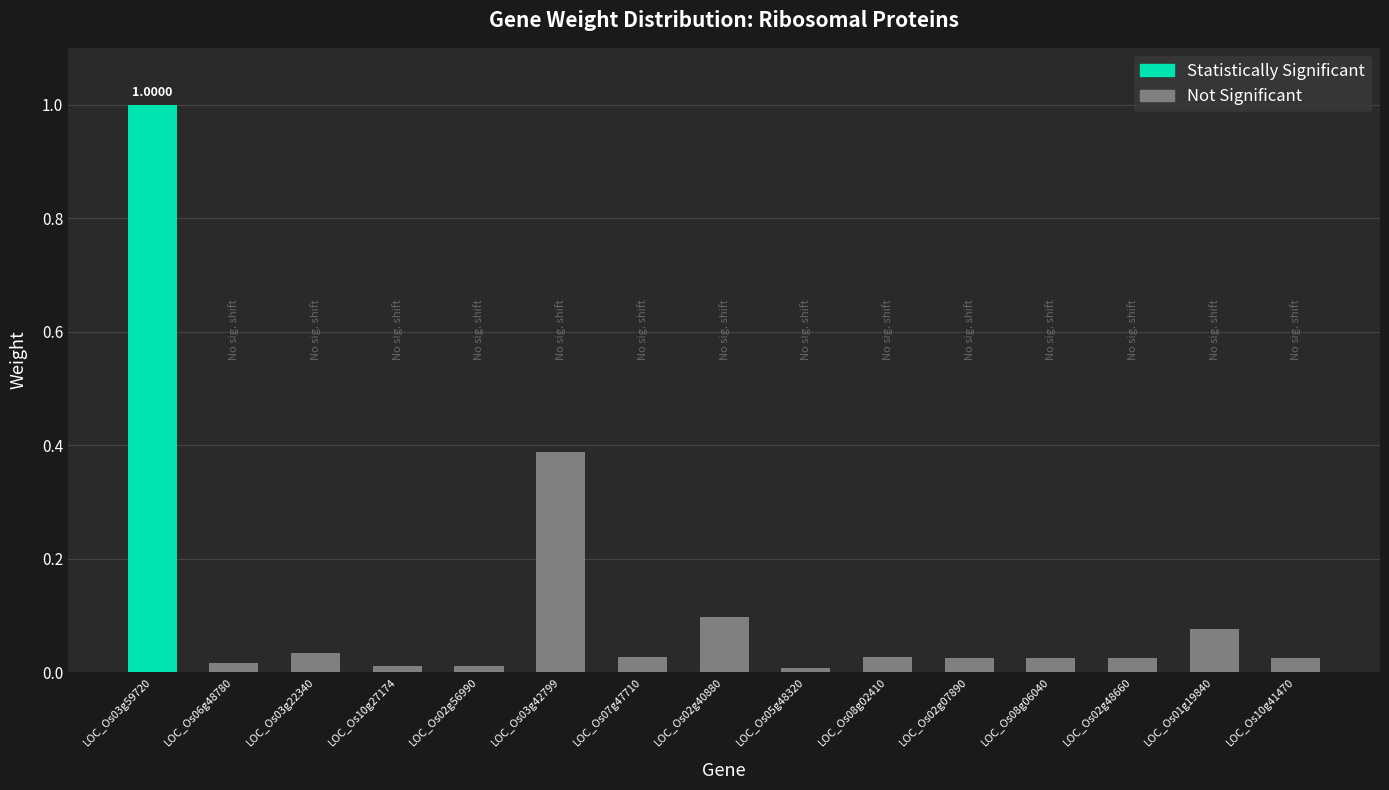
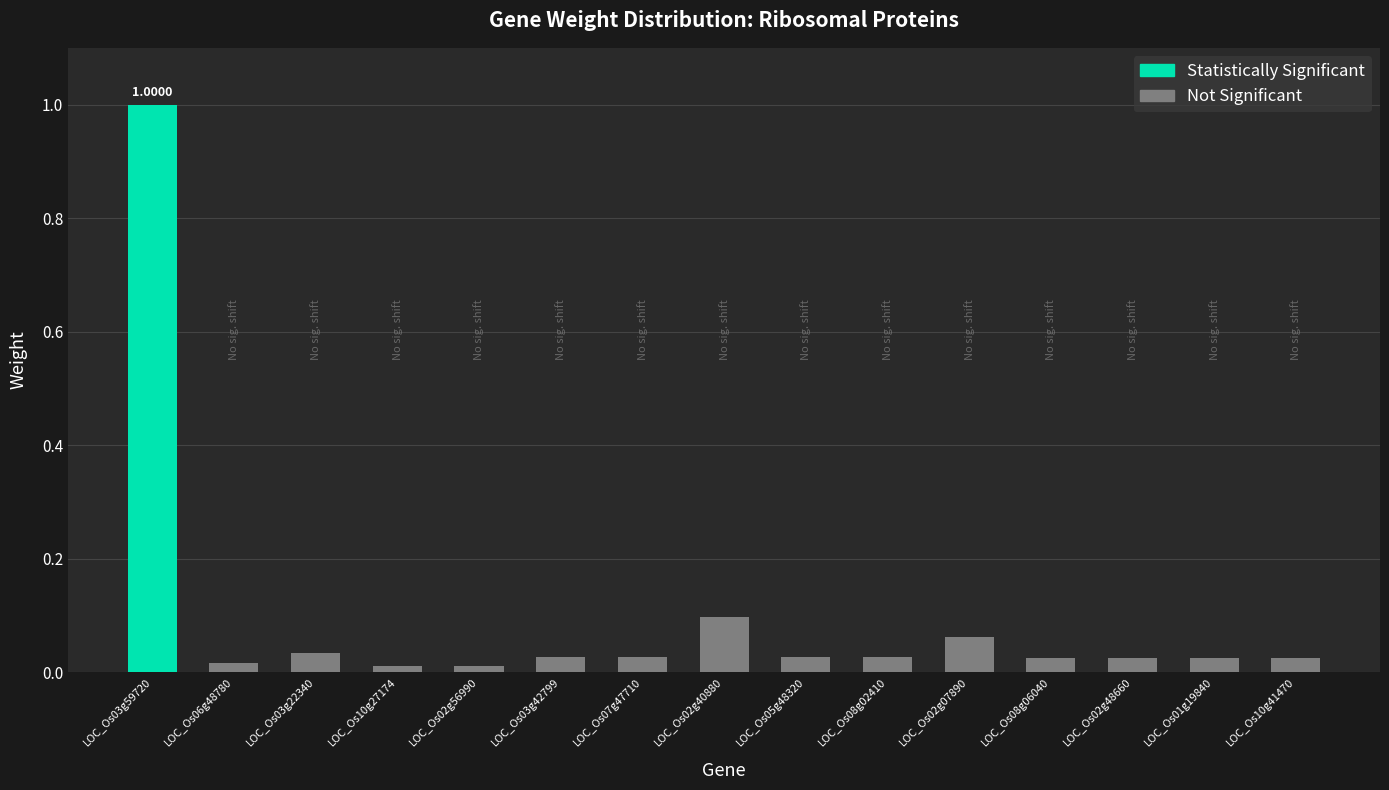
  {
    "LOC_Os06g48780": 0.02,
    "LOC_Os03g22340": 0.03,
    "LOC_Os10g27174": 0.01,
    "LOC_Os02g56990": 0.01,
-   "LOC_Os03g42799": 0.39,
+   "LOC_Os03g42799": 0.03,
    "LOC_Os07g47710": 0.03,
    "LOC_Os02g40880": 0.10,
-   "LOC_Os05g48320": 0.01,
+   "LOC_Os05g48320": 0.03,
    "LOC_Os08g02410": 0.03,
-   "LOC_Os02g07890": 0.03,
+   "LOC_Os02g07890": 0.06,
    "LOC_Os08g06040": 0.03,
    "LOC_Os02g48660": 0.03,
-   "LOC_Os01g19840": 0.08,
+   "LOC_Os01g19840": 0.02,
    "LOC_Os10g41470": 0.02
  }
